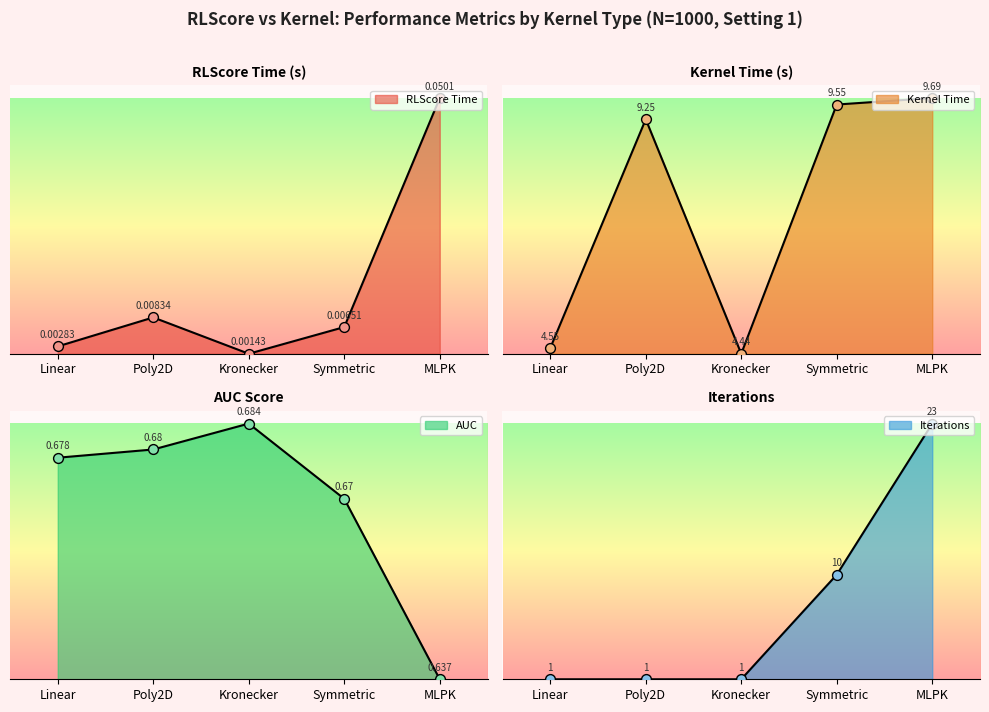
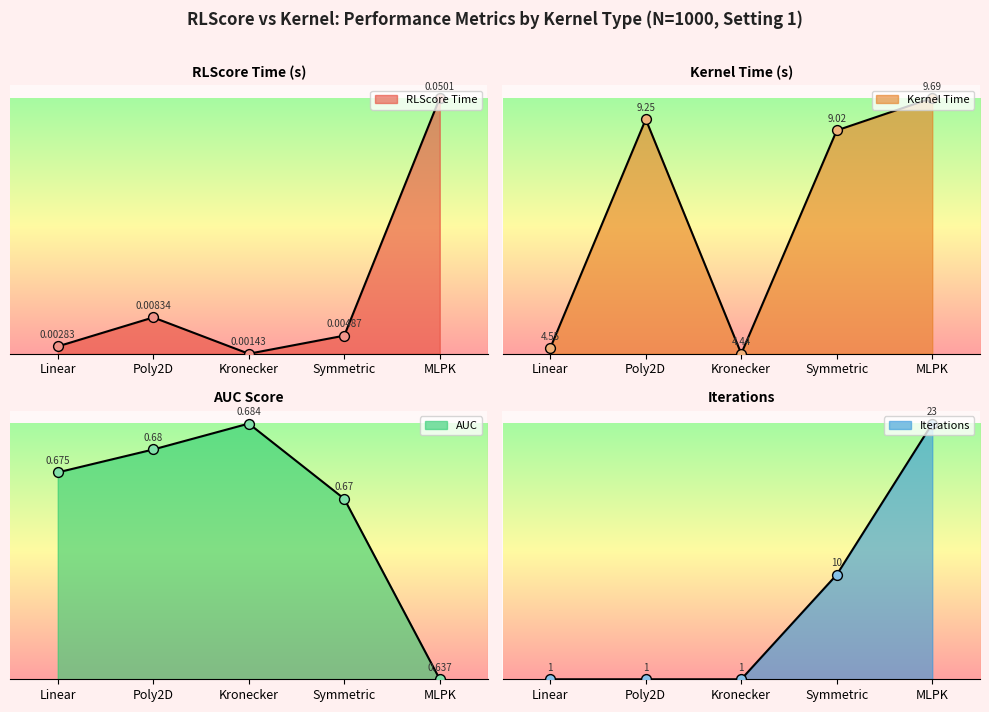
  {
    "RLScore Time (s)": {
-     "Symmetric": 0.00651
+     "Symmetric": 0.00487
    },
    "Kernel Time (s)": {
-     "Symmetric": 9.55
+     "Symmetric": 9.02
    },
    "AUC Score": {
-     "Linear": 0.678
+     "Linear": 0.675
    }
  }
